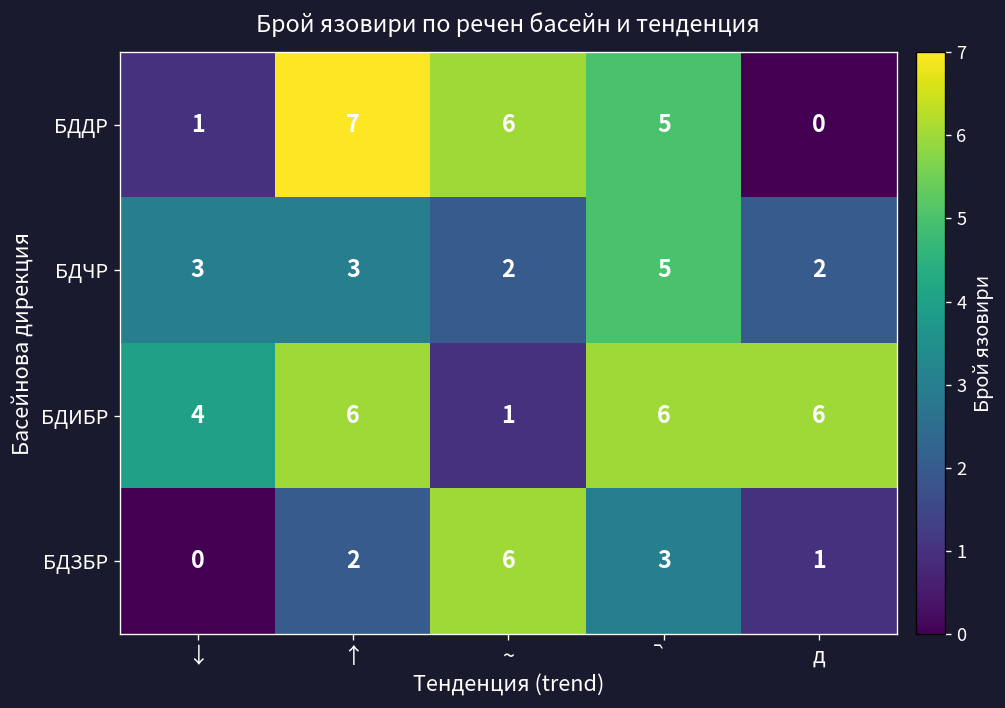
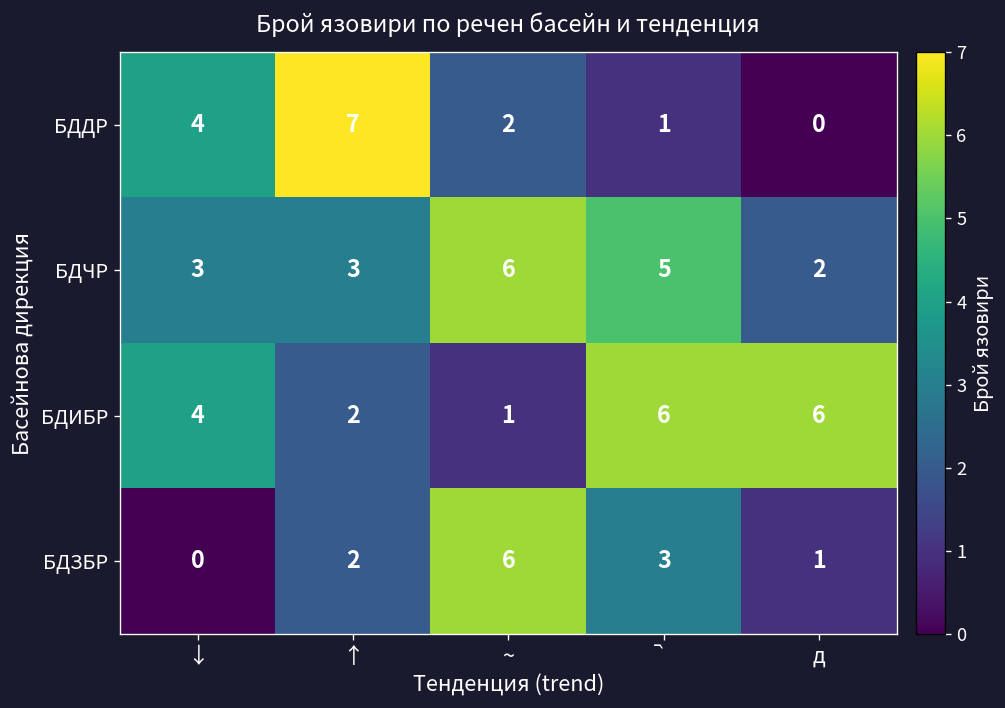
  {
    "БДДР": {
-     "↓": 1,
+     "↓": 4,
      "↑": 7,
-     "~": 6,
-     "᷆": 5,
+     "~": 2,
+     "᷆": 1,
      "д": 0
    },
    "БДЧР": {
      "↓": 3,
      "↑": 3,
-     "~": 2,
+     "~": 6,
      "᷆": 5,
      "д": 2
    },
    "БДИБР": {
      "↓": 4,
-     "↑": 6,
+     "↑": 2,
      "~": 1,
      "᷆": 6,
      "д": 6
    },
    "БДЗБР": {
      "↓": 0,
      "↑": 2,
      "~": 6,
      "᷆": 3,
      "д": 1
    }
  }
